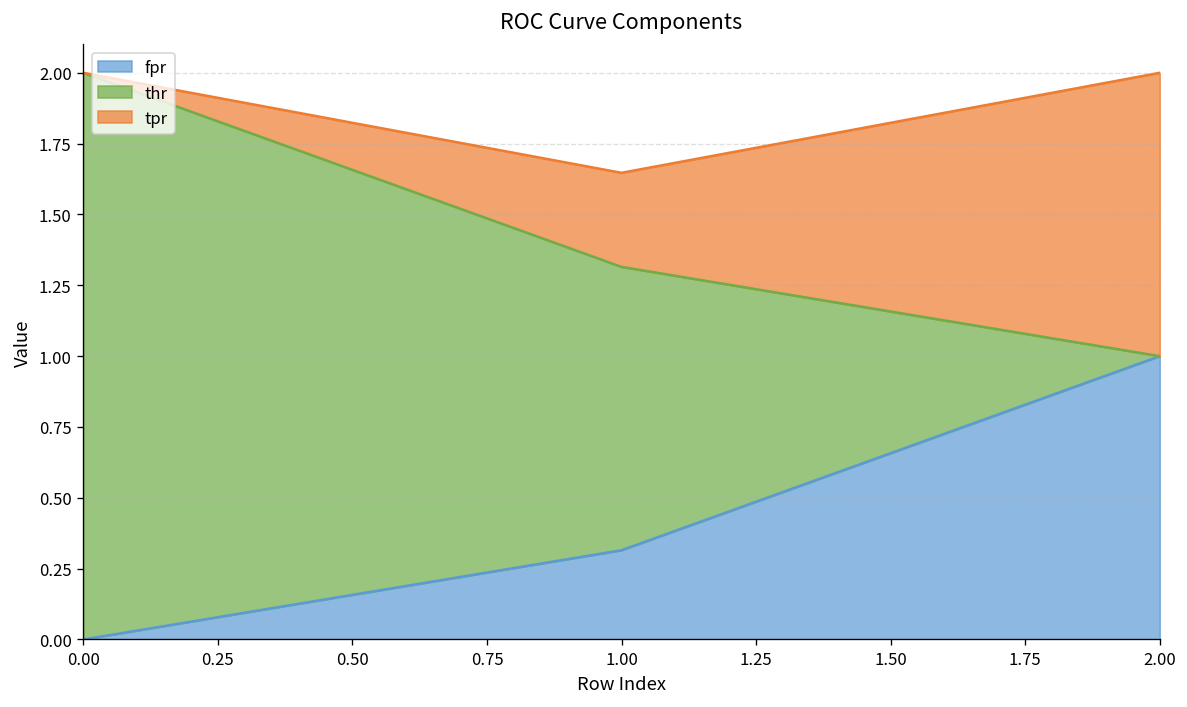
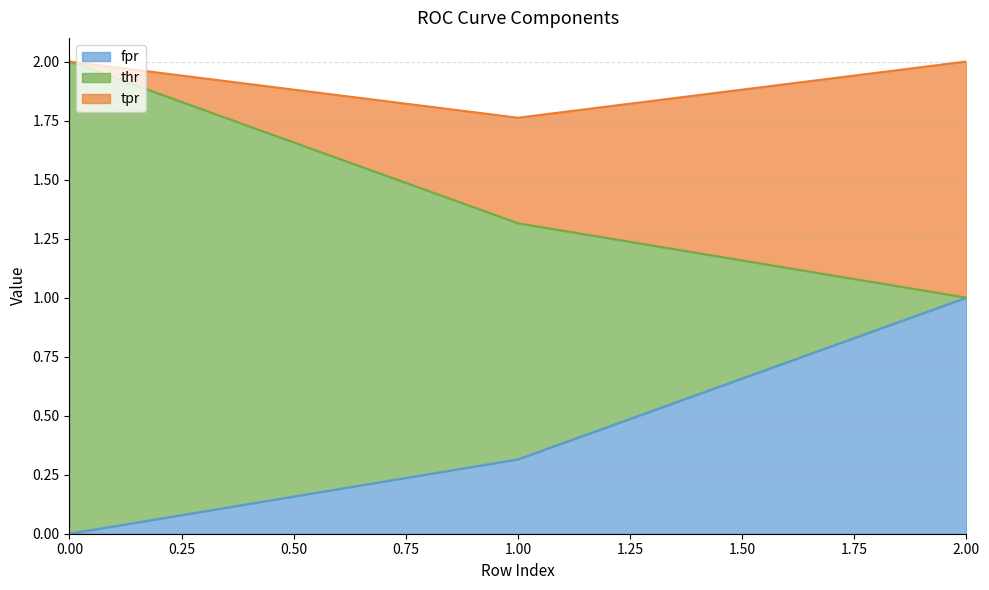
  {
    "fpr": {
      "0.00": 0.00,
      "1.00": 0.32
    },
    "thr": {
      "1.00": 1.00
    },
    "tpr": {
-     "1.00": 0.33,
+     "1.00": 0.45,
      "2.00": 1.00
    }
  }
